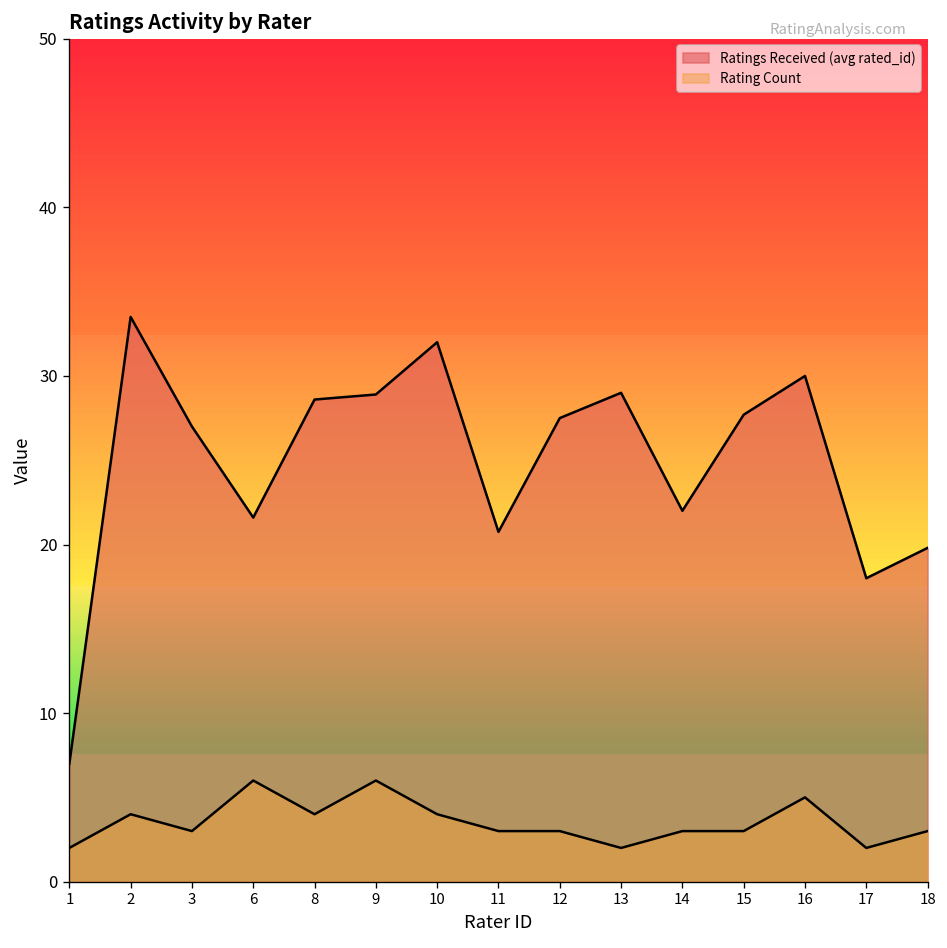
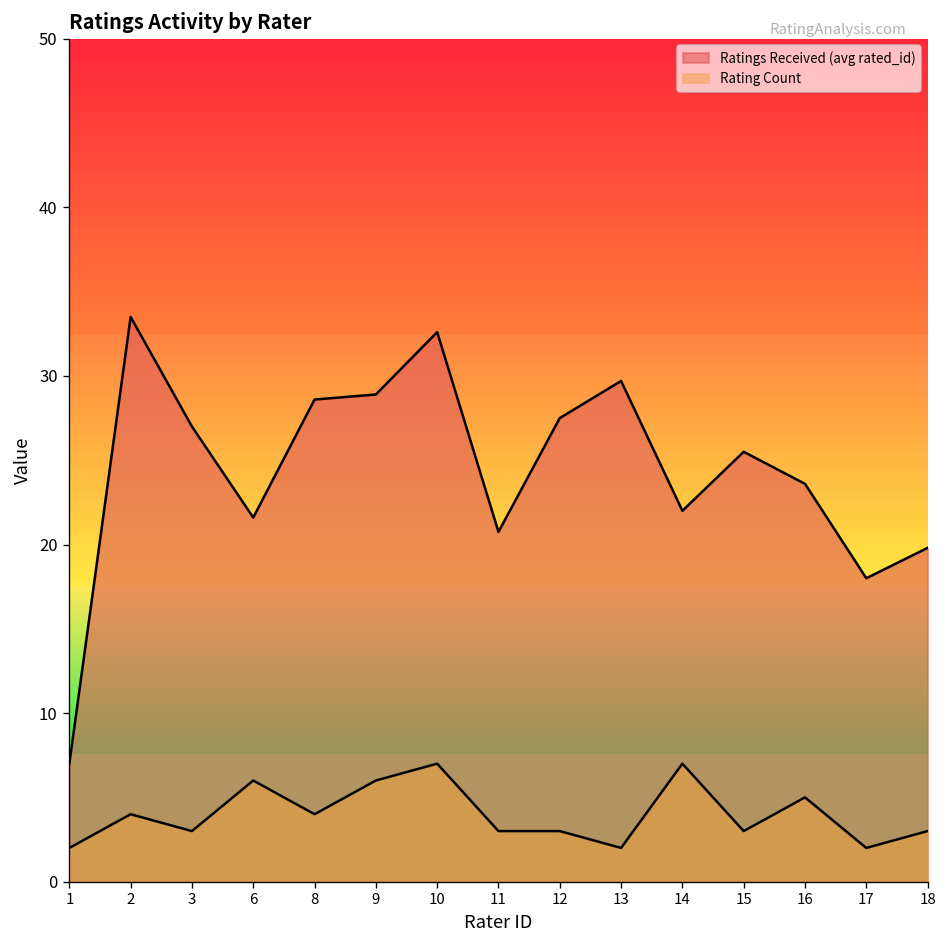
  {
    "Ratings Received (avg rated_id)": {
      "1": 7.0,
      "2": 33.5,
      "3": 27.0,
      "6": 21.6,
      "8": 28.6,
      "9": 28.9,
-     "10": 32.0,
+     "10": 32.6,
      "11": 20.8,
      "12": 27.5,
-     "13": 29.0,
+     "13": 29.7,
      "14": 22.0,
-     "15": 27.7,
-     "16": 30.0,
+     "15": 25.5,
+     "16": 23.6,
      "17": 18.0,
      "18": 19.8
    },
    "Rating Count": {
      "1": 2,
      "2": 4,
      "3": 3,
      "6": 6,
      "8": 4,
      "9": 6,
-     "10": 4,
+     "10": 7,
      "11": 3,
      "12": 3,
      "13": 2,
-     "14": 3,
+     "14": 7,
      "15": 3,
      "16": 5,
      "17": 2,
      "18": 3
    }
  }
